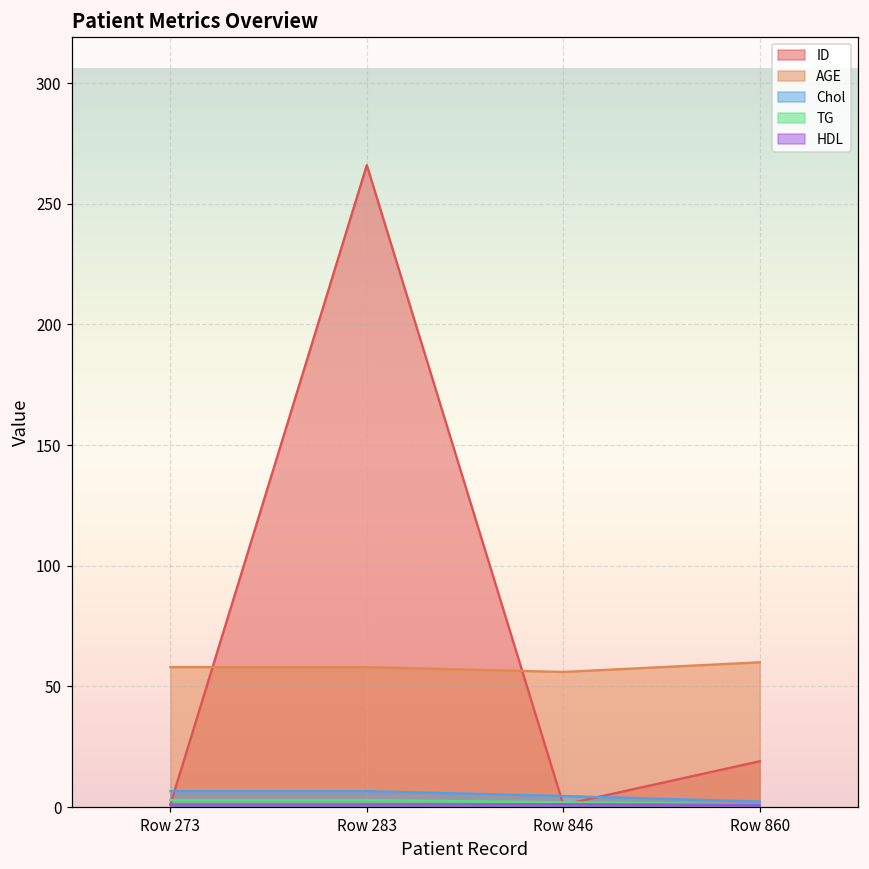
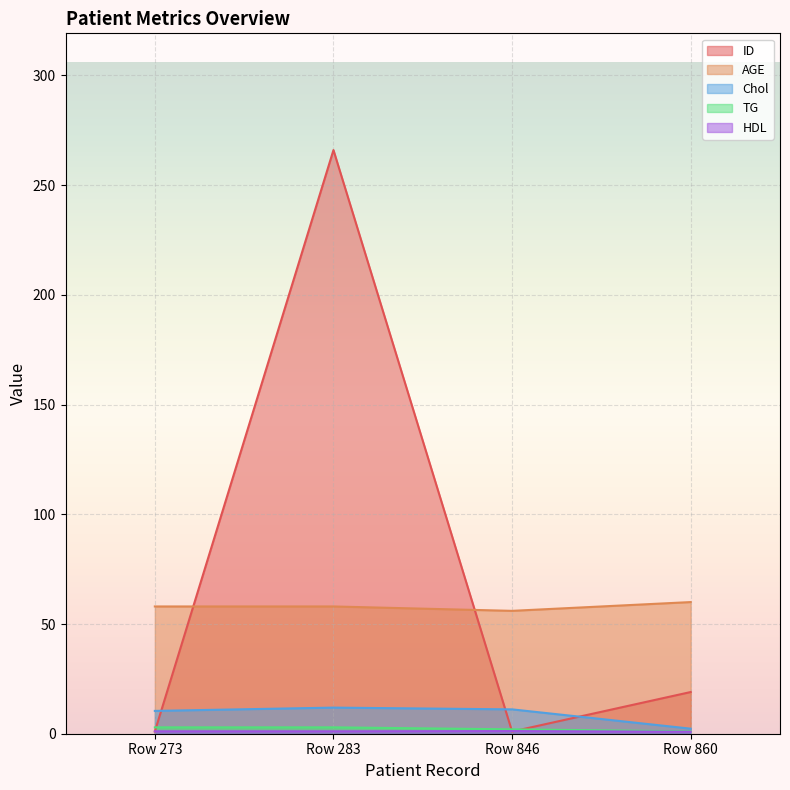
  {
    "Chol": {
-     "Row 273": 7,
-     "Row 283": 7,
-     "Row 846": 5,
+     "Row 273": 10,
+     "Row 283": 12,
+     "Row 846": 11,
      "Row 860": 2
    },
    "TG": {
      "Row 273": 3,
      "Row 283": 3
    },
    "HDL": {
      "Row 283": 1
    }
  }
